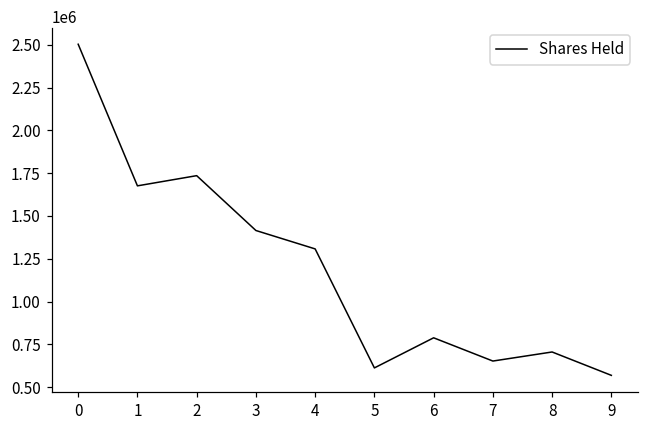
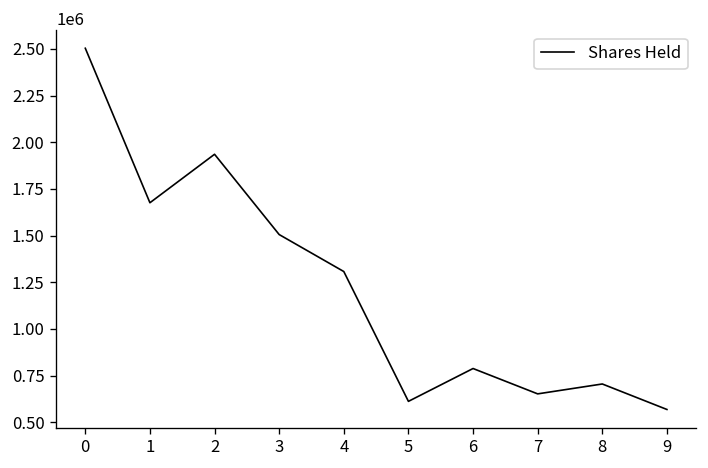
  {
    "0": 2500000,
    "1": 1680000,
-   "2": 1740000,
-   "3": 1410000,
+   "2": 1940000,
+   "3": 1510000,
    "4": 1310000,
    "5": 610000,
    "6": 790000,
    "7": 650000,
    "8": 710000,
    "9": 570000
  }
